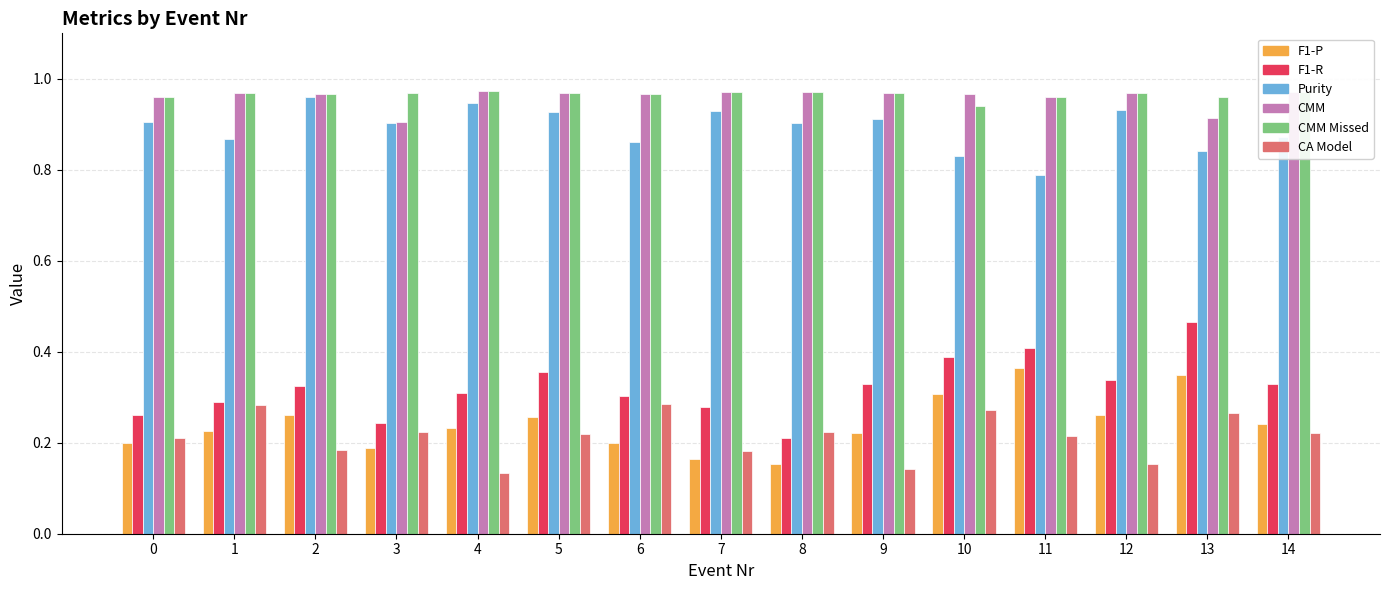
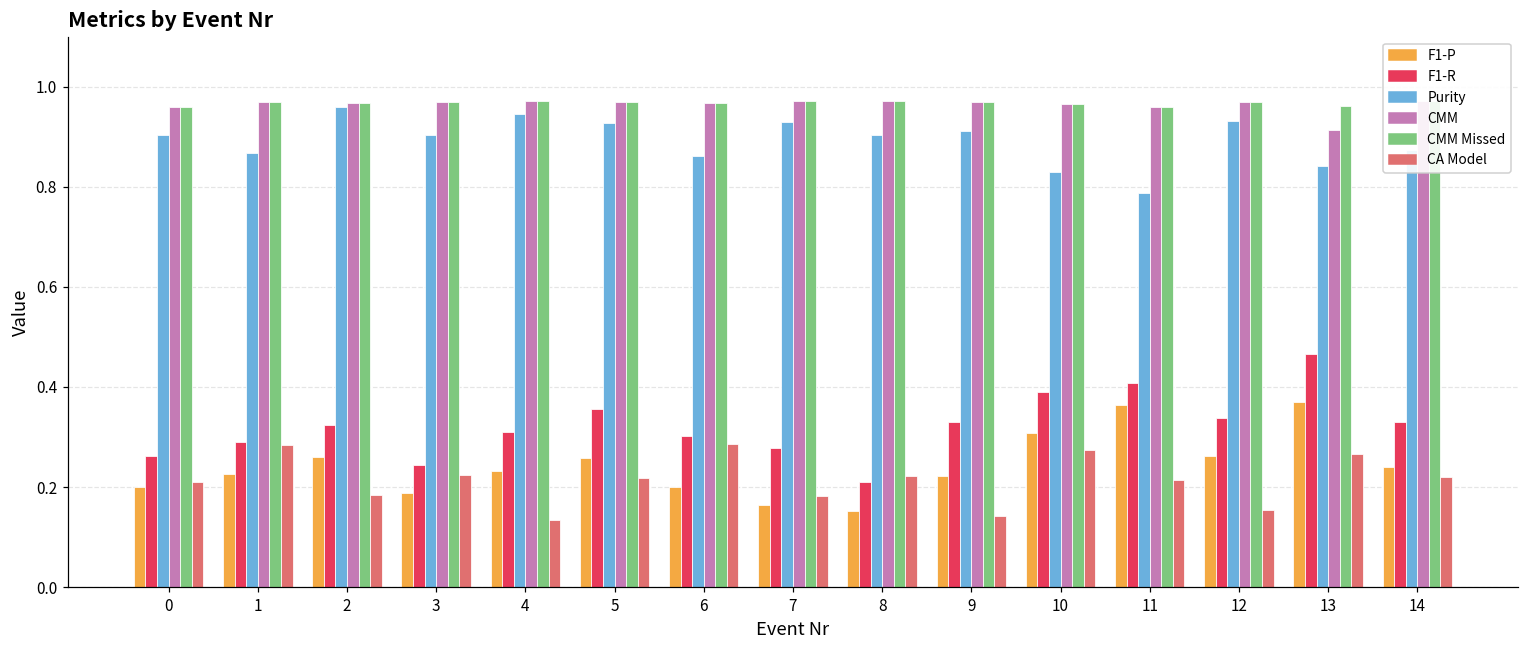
  {
    "F1-P": {
      "0": 0.20,
      "1": 0.23,
      "2": 0.26,
      "3": 0.19,
      "4": 0.23,
      "5": 0.26,
      "6": 0.20,
      "7": 0.16,
      "8": 0.15,
      "9": 0.22,
      "10": 0.31,
      "11": 0.36,
      "12": 0.26,
-     "13": 0.35,
+     "13": 0.37,
      "14": 0.24
    },
    "Purity": {
      "0": 0.90,
      "1": 0.87,
      "2": 0.96,
      "3": 0.90,
      "4": 0.95,
      "5": 0.93,
      "6": 0.86,
      "7": 0.93,
      "8": 0.90,
      "9": 0.91,
      "10": 0.83,
      "11": 0.79,
      "12": 0.93,
      "13": 0.84
    },
    "CMM": {
      "0": 0.96,
      "1": 0.97,
      "2": 0.97,
-     "3": 0.91,
+     "3": 0.97,
      "4": 0.97,
      "5": 0.97,
      "6": 0.97,
      "7": 0.97,
      "8": 0.97,
      "9": 0.97,
      "10": 0.97,
      "11": 0.96,
      "12": 0.97,
      "13": 0.91
    },
    "CMM Missed": {
      "0": 0.96,
      "1": 0.97,
      "2": 0.97,
      "3": 0.97,
      "4": 0.97,
      "5": 0.97,
      "6": 0.97,
      "7": 0.97,
      "8": 0.97,
      "9": 0.97,
-     "10": 0.94,
+     "10": 0.97,
      "11": 0.96,
      "12": 0.97,
      "13": 0.96
    }
  }
